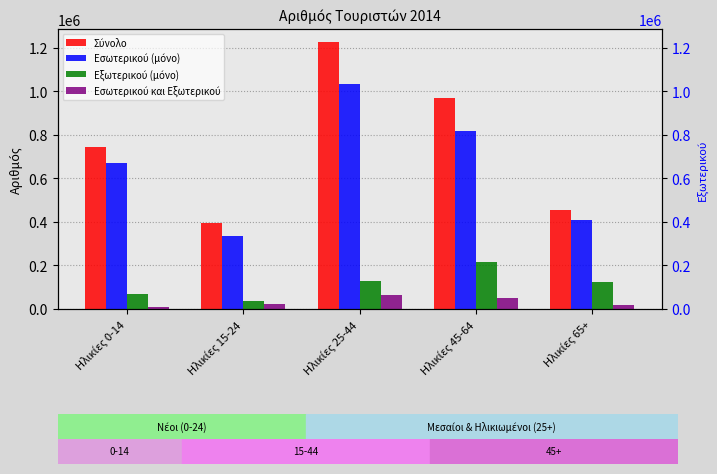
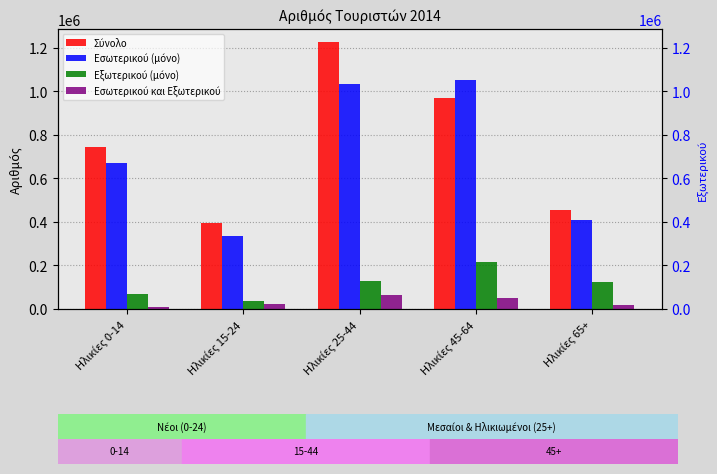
  {
    "Σύνολο": {
      "Ηλικίες 0-14": 750000,
      "Ηλικίες 15-24": 400000,
      "Ηλικίες 25-44": 1220000,
      "Ηλικίες 45-64": 970000,
      "Ηλικίες 65+": 450000
    },
    "Εσωτερικού (μόνο)": {
      "Ηλικίες 0-14": 670000,
      "Ηλικίες 15-24": 340000,
      "Ηλικίες 25-44": 1030000,
-     "Ηλικίες 45-64": 820000,
+     "Ηλικίες 45-64": 1050000,
      "Ηλικίες 65+": 410000
    },
    "Εξωτερικού (μόνο)": {
      "Ηλικίες 0-14": 70000,
      "Ηλικίες 15-24": 40000,
      "Ηλικίες 25-44": 130000,
      "Ηλικίες 45-64": 220000,
      "Ηλικίες 65+": 120000
    },
    "Εσωτερικού και Εξωτερικού": {
      "Ηλικίες 15-24": 20000,
      "Ηλικίες 25-44": 60000,
      "Ηλικίες 45-64": 50000,
      "Ηλικίες 65+": 20000
    }
  }
